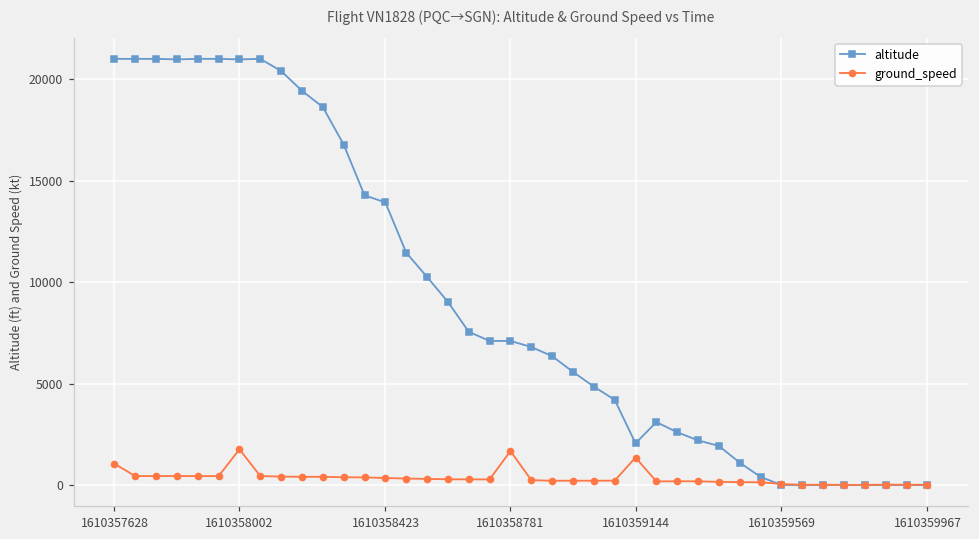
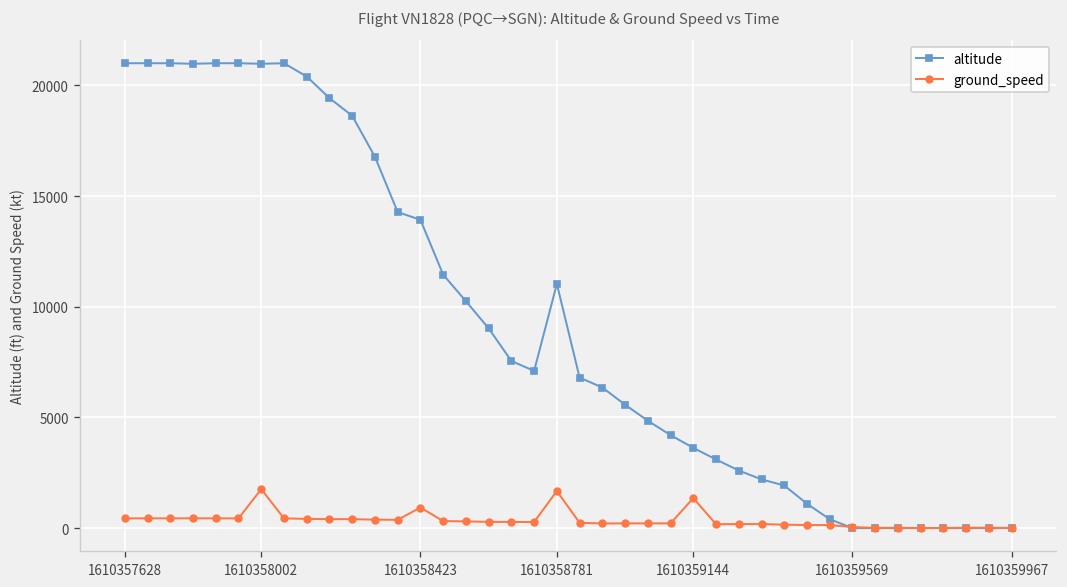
  {
    "altitude": {
      "1610357628": 21000,
      "1610358002": 21000,
      "1610358423": 13900,
-     "1610358781": 7100,
-     "1610359144": 2100
+     "1610358781": 11000,
+     "1610359144": 3600
    },
    "ground_speed": {
-     "1610357628": 1000,
+     "1610357628": 400,
      "1610358002": 1800,
-     "1610358423": 300,
+     "1610358423": 900,
      "1610358781": 1700,
      "1610359144": 1400
    }
  }
